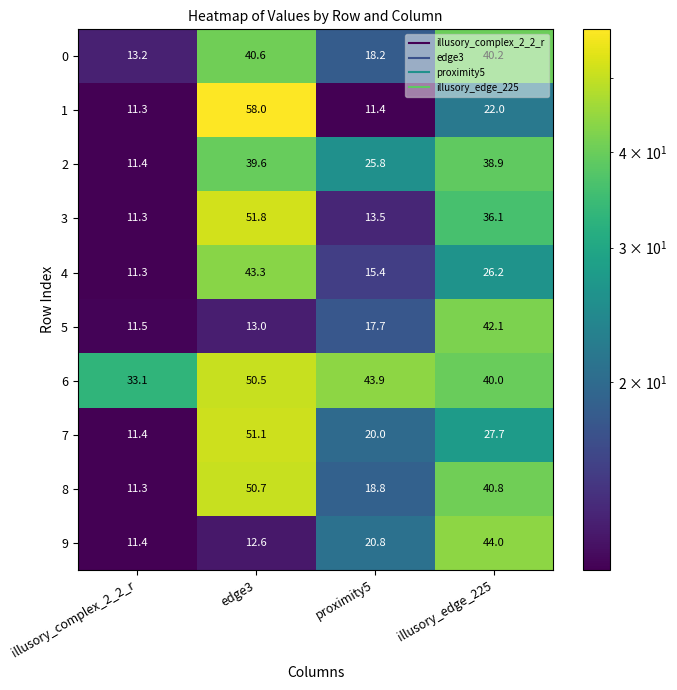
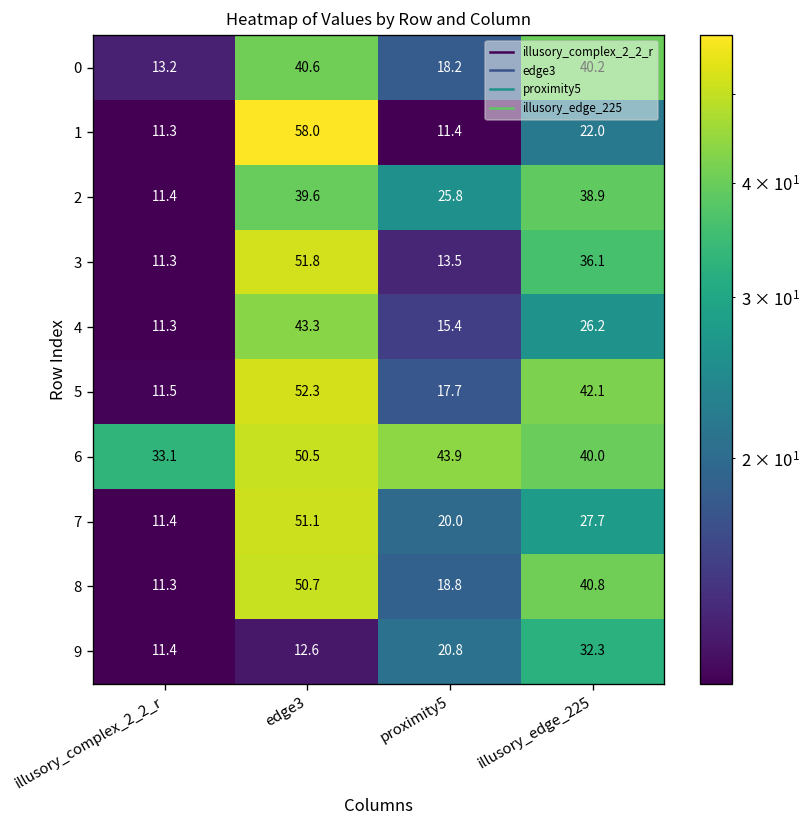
  {
    "0": {
      "illusory_complex_2_2_r": 13.2,
      "edge3": 40.6,
      "proximity5": 18.2
    },
    "1": {
      "illusory_complex_2_2_r": 11.3,
      "edge3": 58.0,
      "proximity5": 11.4,
      "illusory_edge_225": 22.0
    },
    "2": {
      "illusory_complex_2_2_r": 11.4,
      "edge3": 39.6,
      "proximity5": 25.8,
      "illusory_edge_225": 38.9
    },
    "3": {
      "illusory_complex_2_2_r": 11.3,
      "edge3": 51.8,
      "proximity5": 13.5,
      "illusory_edge_225": 36.1
    },
    "4": {
      "illusory_complex_2_2_r": 11.3,
      "edge3": 43.3,
      "proximity5": 15.4,
      "illusory_edge_225": 26.2
    },
    "5": {
      "illusory_complex_2_2_r": 11.5,
-     "edge3": 13.0,
+     "edge3": 52.3,
      "proximity5": 17.7,
      "illusory_edge_225": 42.1
    },
    "6": {
      "illusory_complex_2_2_r": 33.1,
      "edge3": 50.5,
      "proximity5": 43.9,
      "illusory_edge_225": 40.0
    },
    "7": {
      "illusory_complex_2_2_r": 11.4,
      "edge3": 51.1,
      "proximity5": 20.0,
      "illusory_edge_225": 27.7
    },
    "8": {
      "illusory_complex_2_2_r": 11.3,
      "edge3": 50.7,
      "proximity5": 18.8,
      "illusory_edge_225": 40.8
    },
    "9": {
      "illusory_complex_2_2_r": 11.4,
      "edge3": 12.6,
      "proximity5": 20.8,
-     "illusory_edge_225": 44.0
+     "illusory_edge_225": 32.3
    }
  }
